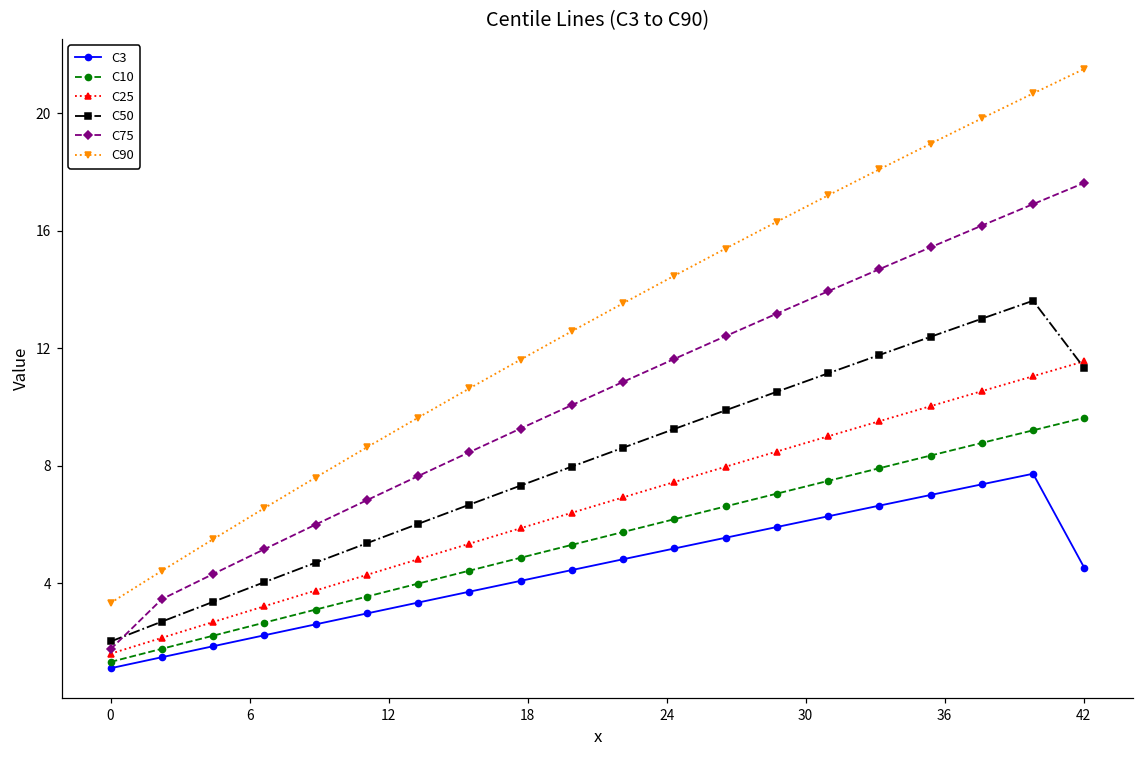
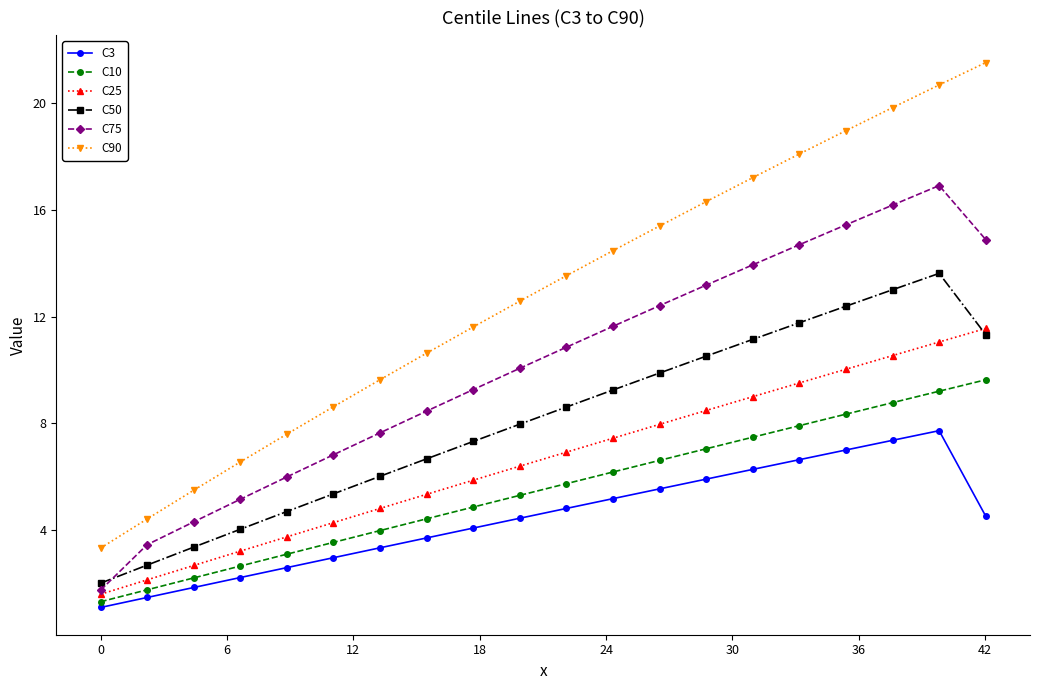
  {
    "C3": {
      "0": 1.1,
      "42": 4.5
    },
    "C10": {
      "0": 1.3,
      "42": 9.6
    },
    "C25": {
      "0": 1.6,
      "42": 11.6
    },
    "C50": {
      "0": 2.0,
      "42": 11.3
    },
    "C75": {
      "0": 1.8,
-     "42": 17.6
+     "42": 14.9
    },
    "C90": {
      "0": 3.3,
      "42": 21.5
    }
  }
